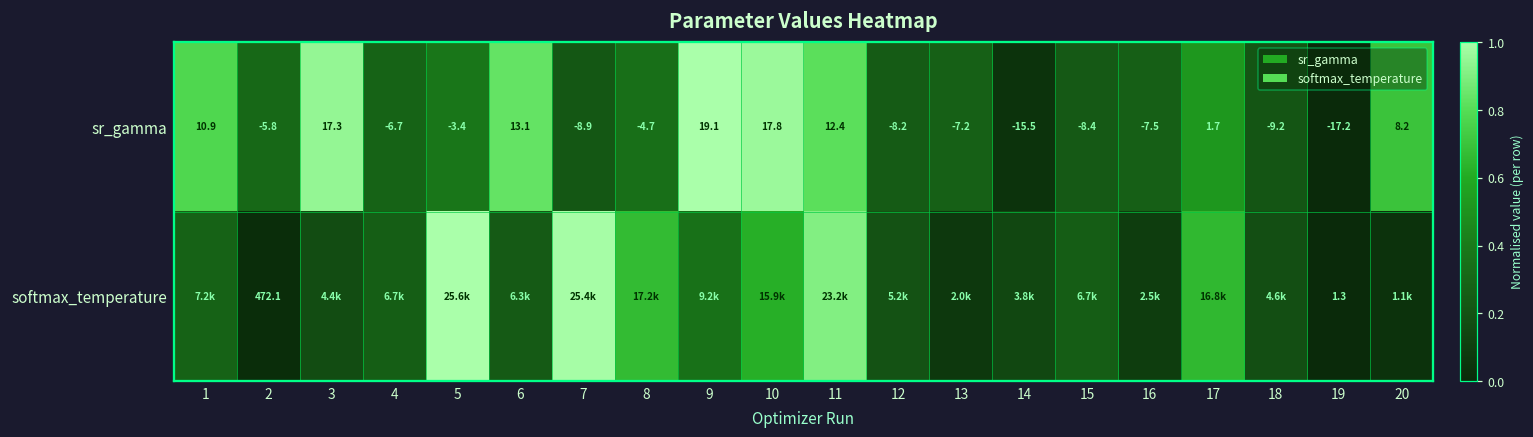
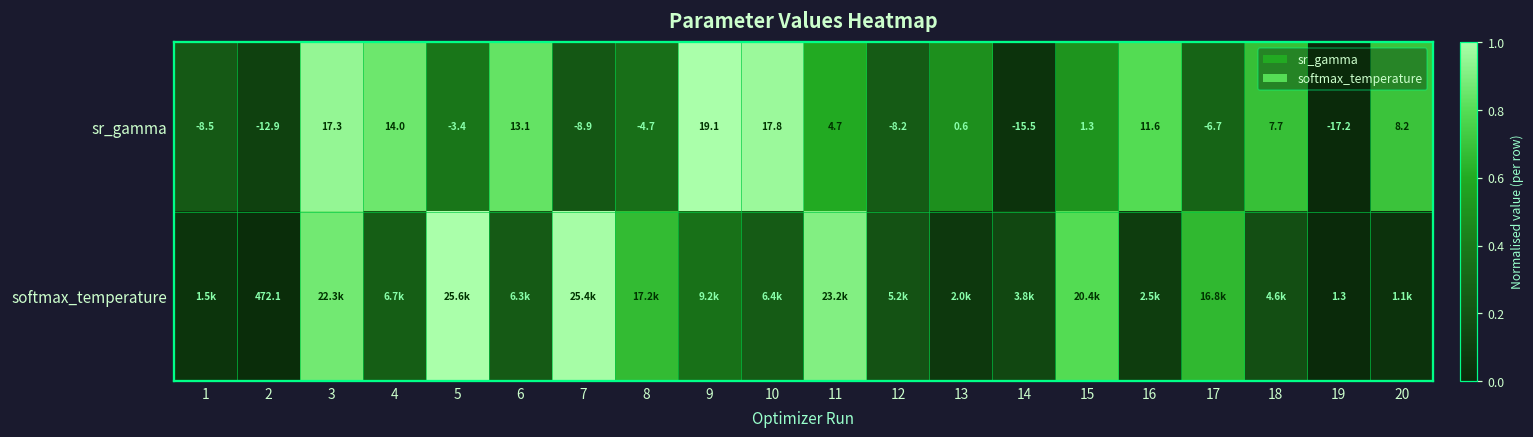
  {
    "sr_gamma": {
-     "1": "10.9",
-     "2": "-5.8",
+     "1": "-8.5",
+     "2": "-12.9",
      "3": "17.3",
-     "4": "-6.7",
+     "4": "14.0",
      "5": "-3.4",
      "6": "13.1",
      "7": "-8.9",
      "8": "-4.7",
      "9": "19.1",
      "10": "17.8",
-     "11": "12.4",
+     "11": "4.7",
      "12": "-8.2",
-     "13": "-7.2",
+     "13": "0.6",
      "14": "-15.5",
-     "15": "-8.4",
-     "16": "-7.5",
-     "17": "1.7",
-     "18": "-9.2",
+     "15": "1.3",
+     "16": "11.6",
+     "17": "-6.7",
+     "18": "7.7",
      "19": "-17.2",
      "20": "8.2"
    },
    "softmax_temperature": {
-     "1": "7.2k",
+     "1": "1.5k",
      "2": "472.1",
-     "3": "4.4k",
+     "3": "22.3k",
      "4": "6.7k",
      "5": "25.6k",
      "6": "6.3k",
      "7": "25.4k",
      "8": "17.2k",
      "9": "9.2k",
-     "10": "15.9k",
+     "10": "6.4k",
      "11": "23.2k",
      "12": "5.2k",
      "13": "2.0k",
      "14": "3.8k",
-     "15": "6.7k",
+     "15": "20.4k",
      "16": "2.5k",
      "17": "16.8k",
      "18": "4.6k",
      "19": "1.3",
      "20": "1.1k"
    }
  }
